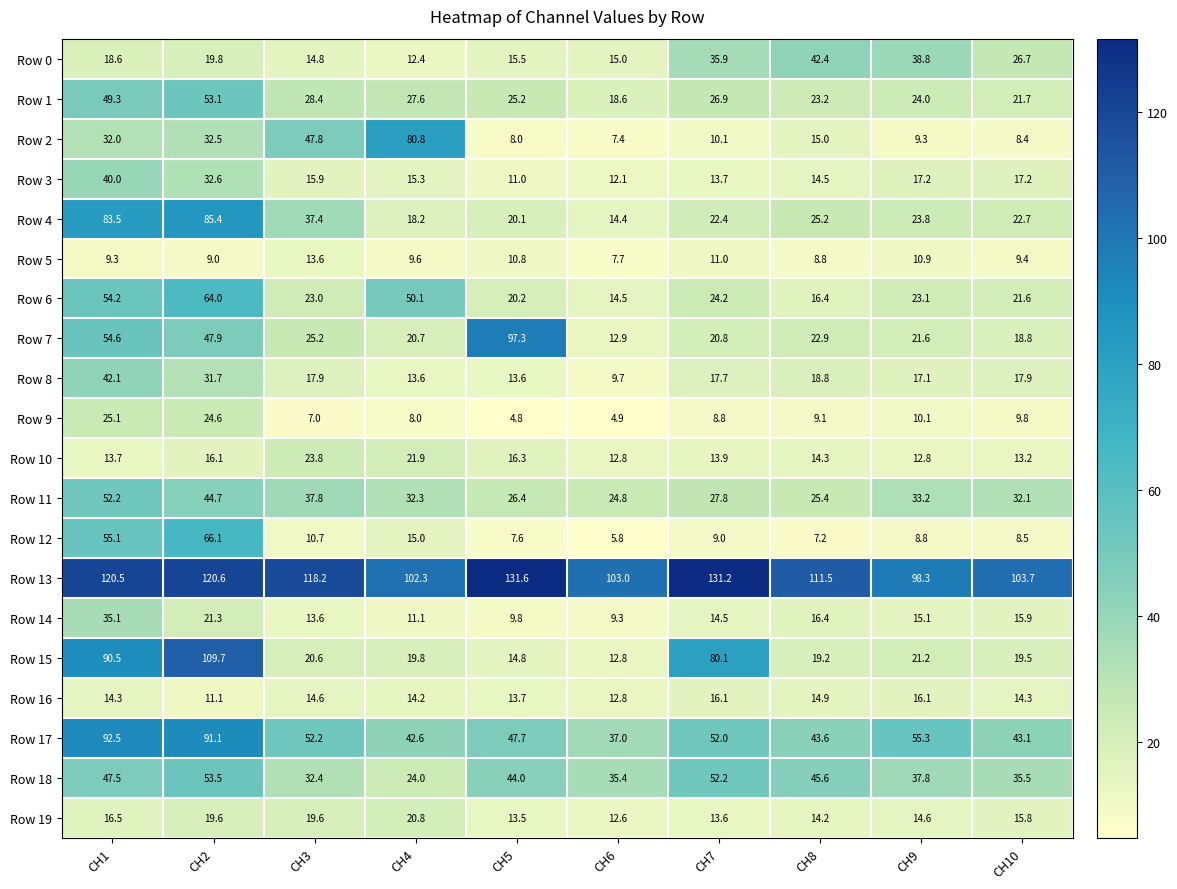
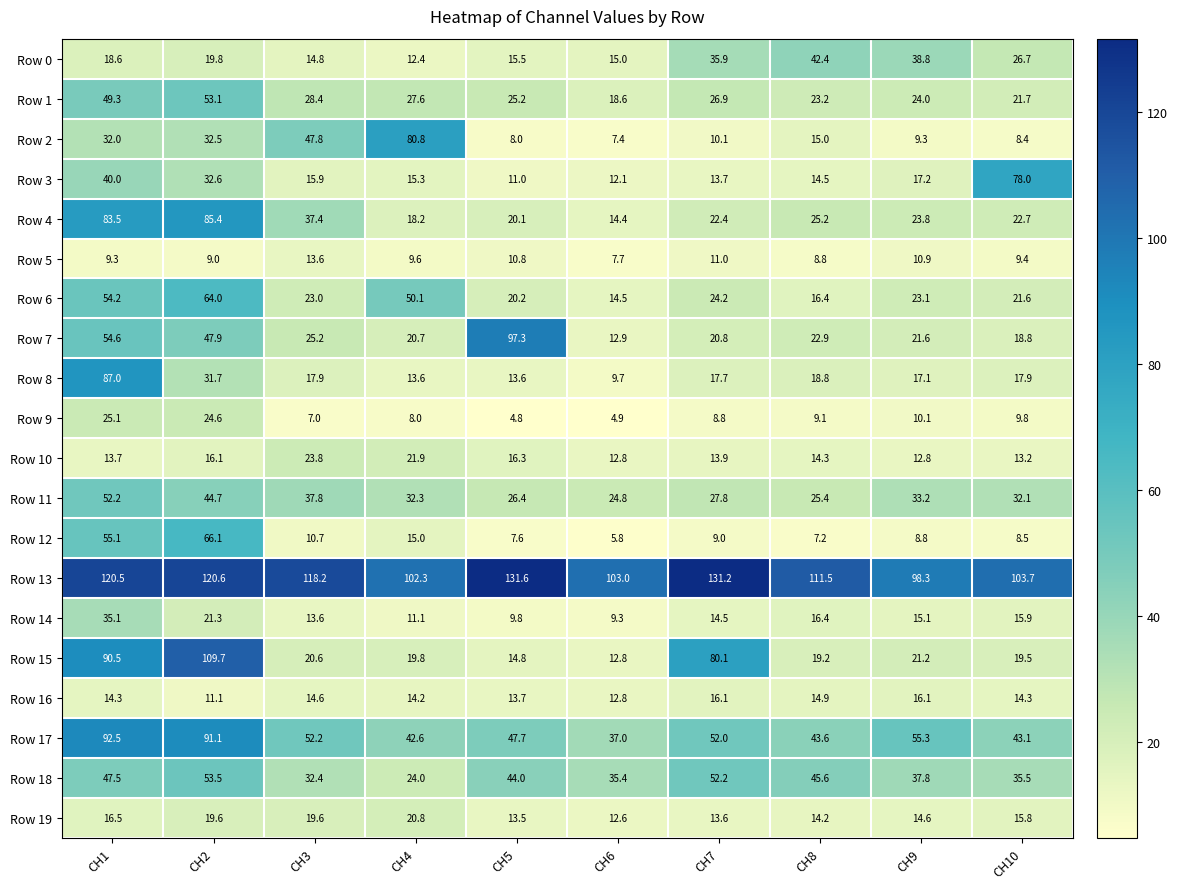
  {
    "Row 0": {
      "CH1": 18.6,
      "CH2": 19.8,
      "CH3": 14.8,
      "CH4": 12.4,
      "CH5": 15.5,
      "CH6": 15.0,
      "CH7": 35.9,
      "CH8": 42.4,
      "CH9": 38.8,
      "CH10": 26.7
    },
    "Row 1": {
      "CH1": 49.3,
      "CH2": 53.1,
      "CH3": 28.4,
      "CH4": 27.6,
      "CH5": 25.2,
      "CH6": 18.6,
      "CH7": 26.9,
      "CH8": 23.2,
      "CH9": 24.0,
      "CH10": 21.7
    },
    "Row 2": {
      "CH1": 32.0,
      "CH2": 32.5,
      "CH3": 47.8,
      "CH4": 80.8,
      "CH5": 8.0,
      "CH6": 7.4,
      "CH7": 10.1,
      "CH8": 15.0,
      "CH9": 9.3,
      "CH10": 8.4
    },
    "Row 3": {
      "CH1": 40.0,
      "CH2": 32.6,
      "CH3": 15.9,
      "CH4": 15.3,
      "CH5": 11.0,
      "CH6": 12.1,
      "CH7": 13.7,
      "CH8": 14.5,
      "CH9": 17.2,
-     "CH10": 17.2
+     "CH10": 78.0
    },
    "Row 4": {
      "CH1": 83.5,
      "CH2": 85.4,
      "CH3": 37.4,
      "CH4": 18.2,
      "CH5": 20.1,
      "CH6": 14.4,
      "CH7": 22.4,
      "CH8": 25.2,
      "CH9": 23.8,
      "CH10": 22.7
    },
    "Row 5": {
      "CH1": 9.3,
      "CH2": 9.0,
      "CH3": 13.6,
      "CH4": 9.6,
      "CH5": 10.8,
      "CH6": 7.7,
      "CH7": 11.0,
      "CH8": 8.8,
      "CH9": 10.9,
      "CH10": 9.4
    },
    "Row 6": {
      "CH1": 54.2,
      "CH2": 64.0,
      "CH3": 23.0,
      "CH4": 50.1,
      "CH5": 20.2,
      "CH6": 14.5,
      "CH7": 24.2,
      "CH8": 16.4,
      "CH9": 23.1,
      "CH10": 21.6
    },
    "Row 7": {
      "CH1": 54.6,
      "CH2": 47.9,
      "CH3": 25.2,
      "CH4": 20.7,
      "CH5": 97.3,
      "CH6": 12.9,
      "CH7": 20.8,
      "CH8": 22.9,
      "CH9": 21.6,
      "CH10": 18.8
    },
    "Row 8": {
-     "CH1": 42.1,
+     "CH1": 87.0,
      "CH2": 31.7,
      "CH3": 17.9,
      "CH4": 13.6,
      "CH5": 13.6,
      "CH6": 9.7,
      "CH7": 17.7,
      "CH8": 18.8,
      "CH9": 17.1,
      "CH10": 17.9
    },
    "Row 9": {
      "CH1": 25.1,
      "CH2": 24.6,
      "CH3": 7.0,
      "CH4": 8.0,
      "CH5": 4.8,
      "CH6": 4.9,
      "CH7": 8.8,
      "CH8": 9.1,
      "CH9": 10.1,
      "CH10": 9.8
    },
    "Row 10": {
      "CH1": 13.7,
      "CH2": 16.1,
      "CH3": 23.8,
      "CH4": 21.9,
      "CH5": 16.3,
      "CH6": 12.8,
      "CH7": 13.9,
      "CH8": 14.3,
      "CH9": 12.8,
      "CH10": 13.2
    },
    "Row 11": {
      "CH1": 52.2,
      "CH2": 44.7,
      "CH3": 37.8,
      "CH4": 32.3,
      "CH5": 26.4,
      "CH6": 24.8,
      "CH7": 27.8,
      "CH8": 25.4,
      "CH9": 33.2,
      "CH10": 32.1
    },
    "Row 12": {
      "CH1": 55.1,
      "CH2": 66.1,
      "CH3": 10.7,
      "CH4": 15.0,
      "CH5": 7.6,
      "CH6": 5.8,
      "CH7": 9.0,
      "CH8": 7.2,
      "CH9": 8.8,
      "CH10": 8.5
    },
    "Row 13": {
      "CH1": 120.5,
      "CH2": 120.6,
      "CH3": 118.2,
      "CH4": 102.3,
      "CH5": 131.6,
      "CH6": 103.0,
      "CH7": 131.2,
      "CH8": 111.5,
      "CH9": 98.3,
      "CH10": 103.7
    },
    "Row 14": {
      "CH1": 35.1,
      "CH2": 21.3,
      "CH3": 13.6,
      "CH4": 11.1,
      "CH5": 9.8,
      "CH6": 9.3,
      "CH7": 14.5,
      "CH8": 16.4,
      "CH9": 15.1,
      "CH10": 15.9
    },
    "Row 15": {
      "CH1": 90.5,
      "CH2": 109.7,
      "CH3": 20.6,
      "CH4": 19.8,
      "CH5": 14.8,
      "CH6": 12.8,
      "CH7": 80.1,
      "CH8": 19.2,
      "CH9": 21.2,
      "CH10": 19.5
    },
    "Row 16": {
      "CH1": 14.3,
      "CH2": 11.1,
      "CH3": 14.6,
      "CH4": 14.2,
      "CH5": 13.7,
      "CH6": 12.8,
      "CH7": 16.1,
      "CH8": 14.9,
      "CH9": 16.1,
      "CH10": 14.3
    },
    "Row 17": {
      "CH1": 92.5,
      "CH2": 91.1,
      "CH3": 52.2,
      "CH4": 42.6,
      "CH5": 47.7,
      "CH6": 37.0,
      "CH7": 52.0,
      "CH8": 43.6,
      "CH9": 55.3,
      "CH10": 43.1
    },
    "Row 18": {
      "CH1": 47.5,
      "CH2": 53.5,
      "CH3": 32.4,
      "CH4": 24.0,
      "CH5": 44.0,
      "CH6": 35.4,
      "CH7": 52.2,
      "CH8": 45.6,
      "CH9": 37.8,
      "CH10": 35.5
    },
    "Row 19": {
      "CH1": 16.5,
      "CH2": 19.6,
      "CH3": 19.6,
      "CH4": 20.8,
      "CH5": 13.5,
      "CH6": 12.6,
      "CH7": 13.6,
      "CH8": 14.2,
      "CH9": 14.6,
      "CH10": 15.8
    }
  }
